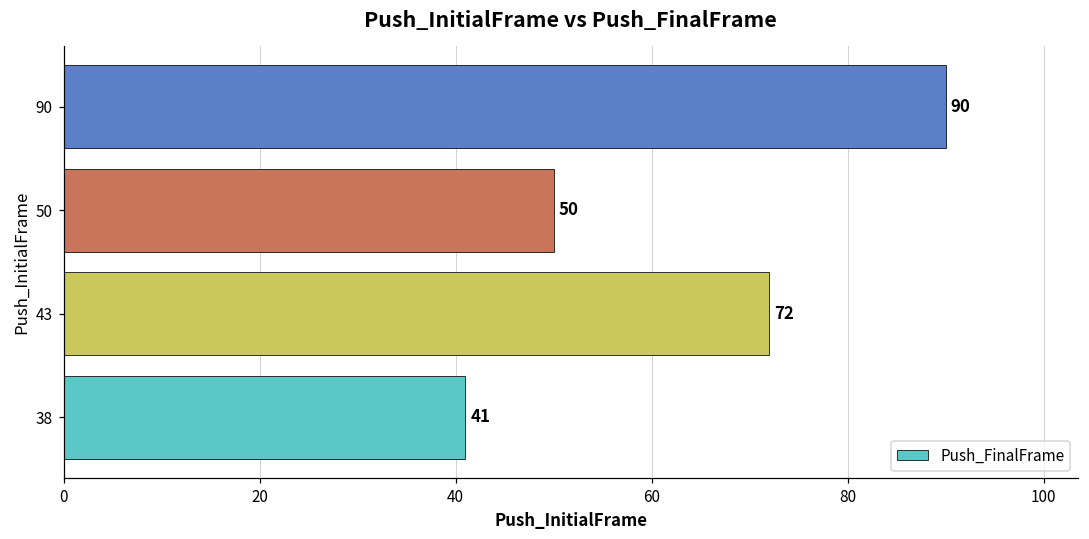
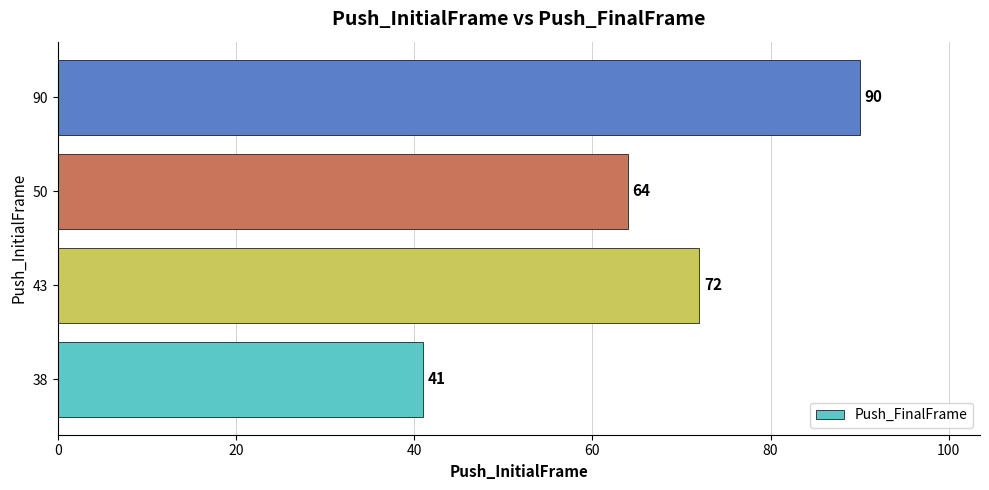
  {
    "90": 90,
-   "50": 50,
+   "50": 64,
    "43": 72,
    "38": 41
  }
